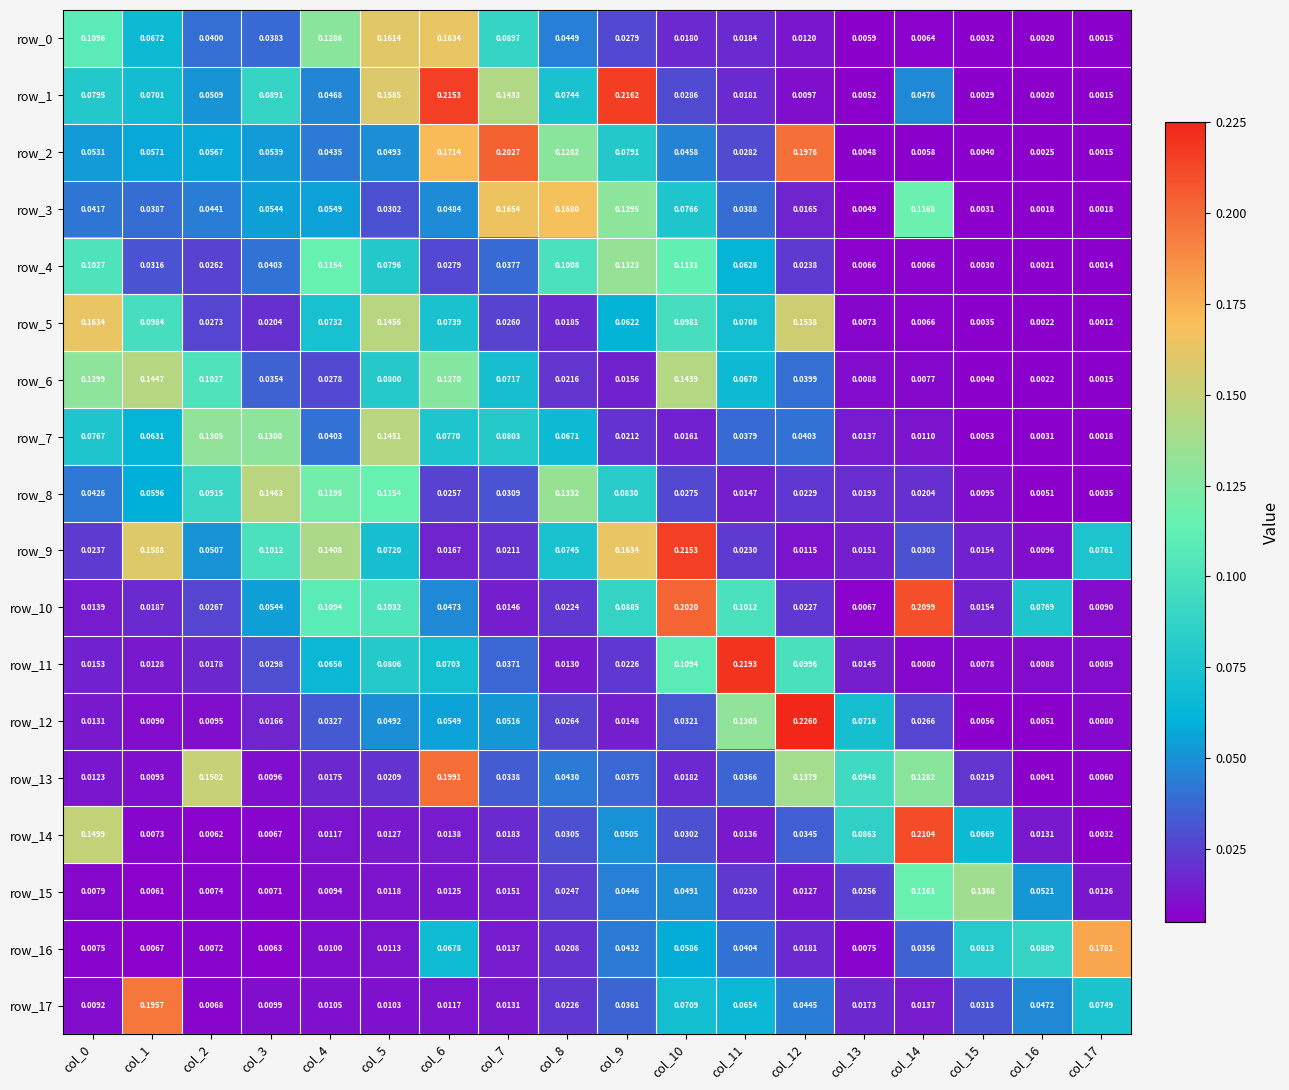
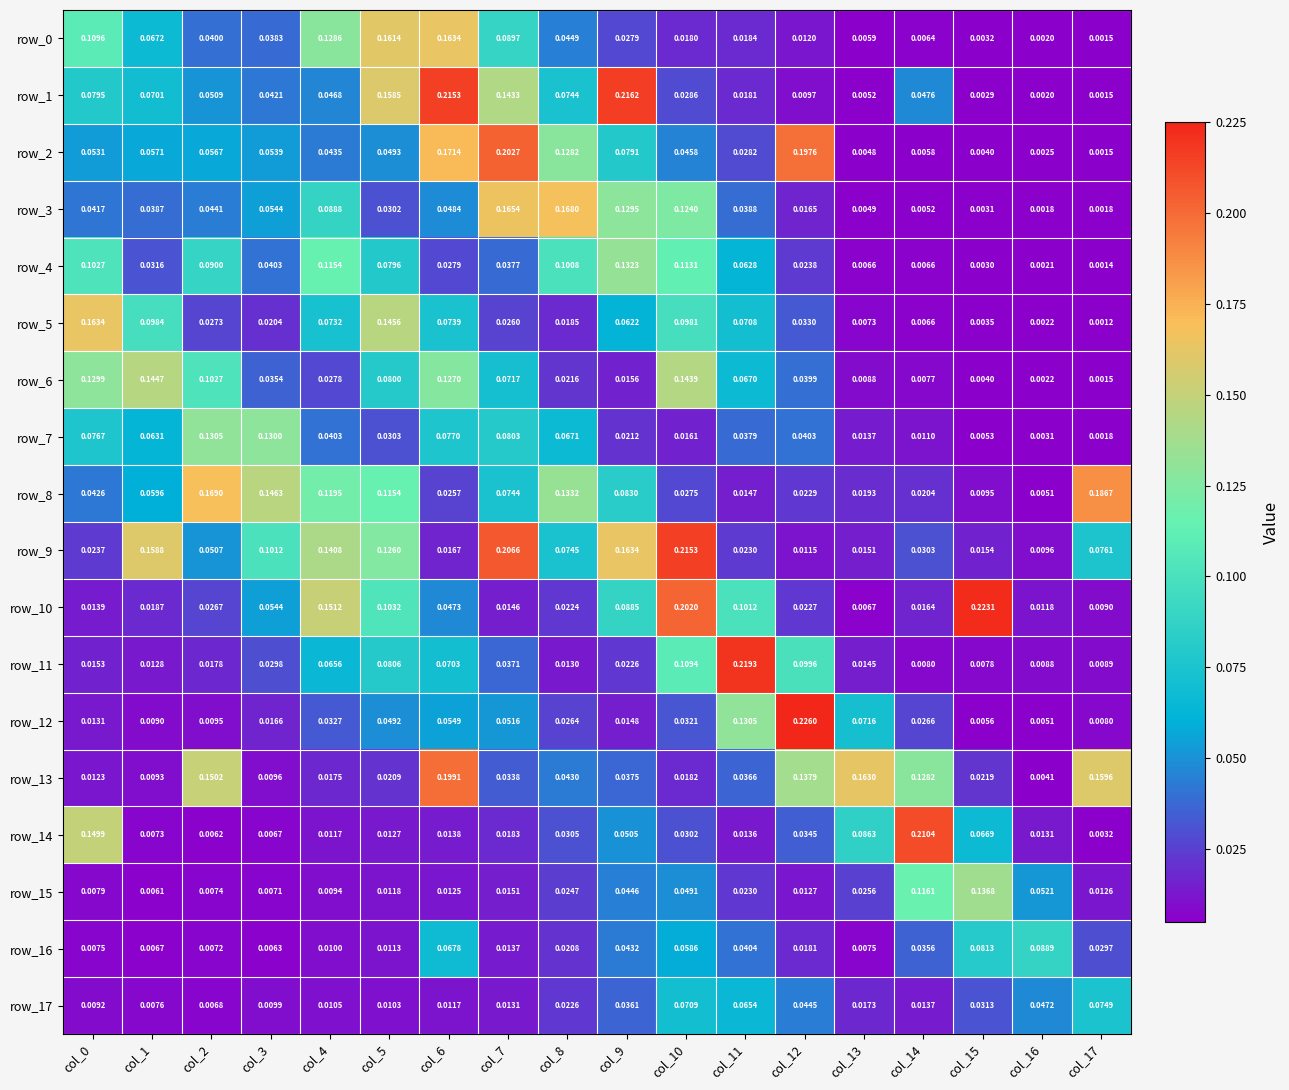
  {
    "row_1": {
      "col_0": 0.0795,
      "col_1": 0.0701,
      "col_2": 0.0509,
-     "col_3": 0.0891,
+     "col_3": 0.0421,
      "col_4": 0.0468,
      "col_5": 0.1585,
      "col_6": 0.2153,
      "col_7": 0.1433,
      "col_8": 0.0744,
      "col_9": 0.2162,
      "col_10": 0.0286,
      "col_11": 0.0181,
      "col_12": 0.0097,
      "col_13": 0.0052,
      "col_14": 0.0476,
      "col_15": 0.0029,
      "col_16": 0.0020,
      "col_17": 0.0015
    },
    "row_3": {
      "col_0": 0.0417,
      "col_1": 0.0387,
      "col_2": 0.0441,
      "col_3": 0.0544,
-     "col_4": 0.0549,
+     "col_4": 0.0888,
      "col_5": 0.0302,
      "col_6": 0.0484,
      "col_7": 0.1654,
      "col_8": 0.1680,
      "col_9": 0.1295,
-     "col_10": 0.0766,
+     "col_10": 0.1240,
      "col_11": 0.0388,
      "col_12": 0.0165,
      "col_13": 0.0049,
-     "col_14": 0.1168,
+     "col_14": 0.0052,
      "col_15": 0.0031,
      "col_16": 0.0018,
      "col_17": 0.0018
    },
    "row_4": {
      "col_0": 0.1027,
      "col_1": 0.0316,
-     "col_2": 0.0262,
+     "col_2": 0.0900,
      "col_3": 0.0403,
      "col_4": 0.1154,
      "col_5": 0.0796,
      "col_6": 0.0279,
      "col_7": 0.0377,
      "col_8": 0.1008,
      "col_9": 0.1323,
      "col_10": 0.1131,
      "col_11": 0.0628,
      "col_12": 0.0238,
      "col_13": 0.0066,
      "col_14": 0.0066,
      "col_15": 0.0030,
      "col_16": 0.0021,
      "col_17": 0.0014
    },
    "row_5": {
      "col_0": 0.1634,
      "col_1": 0.0984,
      "col_2": 0.0273,
      "col_3": 0.0204,
      "col_4": 0.0732,
      "col_5": 0.1456,
      "col_6": 0.0739,
      "col_7": 0.0260,
      "col_8": 0.0185,
      "col_9": 0.0622,
      "col_10": 0.0981,
      "col_11": 0.0708,
-     "col_12": 0.1538,
+     "col_12": 0.0330,
      "col_13": 0.0073,
      "col_14": 0.0066,
      "col_15": 0.0035,
      "col_16": 0.0022,
      "col_17": 0.0012
    },
    "row_7": {
      "col_0": 0.0767,
      "col_1": 0.0631,
      "col_2": 0.1305,
      "col_3": 0.1300,
      "col_4": 0.0403,
-     "col_5": 0.1451,
+     "col_5": 0.0303,
      "col_6": 0.0770,
      "col_7": 0.0803,
      "col_8": 0.0671,
      "col_9": 0.0212,
      "col_10": 0.0161,
      "col_11": 0.0379,
      "col_12": 0.0403,
      "col_13": 0.0137,
      "col_14": 0.0110,
      "col_15": 0.0053,
      "col_16": 0.0031,
      "col_17": 0.0018
    },
    "row_8": {
      "col_0": 0.0426,
      "col_1": 0.0596,
-     "col_2": 0.0915,
+     "col_2": 0.1690,
      "col_3": 0.1463,
      "col_4": 0.1195,
      "col_5": 0.1154,
      "col_6": 0.0257,
-     "col_7": 0.0309,
+     "col_7": 0.0744,
      "col_8": 0.1332,
      "col_9": 0.0830,
      "col_10": 0.0275,
      "col_11": 0.0147,
      "col_12": 0.0229,
      "col_13": 0.0193,
      "col_14": 0.0204,
      "col_15": 0.0095,
      "col_16": 0.0051,
-     "col_17": 0.0035
+     "col_17": 0.1867
    },
    "row_9": {
      "col_0": 0.0237,
      "col_1": 0.1588,
      "col_2": 0.0507,
      "col_3": 0.1012,
      "col_4": 0.1408,
-     "col_5": 0.0720,
+     "col_5": 0.1260,
      "col_6": 0.0167,
-     "col_7": 0.0211,
+     "col_7": 0.2066,
      "col_8": 0.0745,
      "col_9": 0.1634,
      "col_10": 0.2153,
      "col_11": 0.0230,
      "col_12": 0.0115,
      "col_13": 0.0151,
      "col_14": 0.0303,
      "col_15": 0.0154,
      "col_16": 0.0096,
      "col_17": 0.0761
    },
    "row_10": {
      "col_0": 0.0139,
      "col_1": 0.0187,
      "col_2": 0.0267,
      "col_3": 0.0544,
-     "col_4": 0.1094,
+     "col_4": 0.1512,
      "col_5": 0.1032,
      "col_6": 0.0473,
      "col_7": 0.0146,
      "col_8": 0.0224,
      "col_9": 0.0885,
      "col_10": 0.2020,
      "col_11": 0.1012,
      "col_12": 0.0227,
      "col_13": 0.0067,
-     "col_14": 0.2099,
-     "col_15": 0.0154,
-     "col_16": 0.0769,
+     "col_14": 0.0164,
+     "col_15": 0.2231,
+     "col_16": 0.0118,
      "col_17": 0.0090
    },
    "row_13": {
      "col_0": 0.0123,
      "col_1": 0.0093,
      "col_2": 0.1502,
      "col_3": 0.0096,
      "col_4": 0.0175,
      "col_5": 0.0209,
      "col_6": 0.1991,
      "col_7": 0.0338,
      "col_8": 0.0430,
      "col_9": 0.0375,
      "col_10": 0.0182,
      "col_11": 0.0366,
      "col_12": 0.1379,
-     "col_13": 0.0948,
+     "col_13": 0.1630,
      "col_14": 0.1282,
      "col_15": 0.0219,
      "col_16": 0.0041,
-     "col_17": 0.0060
+     "col_17": 0.1596
    },
    "row_16": {
      "col_0": 0.0075,
      "col_1": 0.0067,
      "col_2": 0.0072,
      "col_3": 0.0063,
      "col_4": 0.0100,
      "col_5": 0.0113,
      "col_6": 0.0678,
      "col_7": 0.0137,
      "col_8": 0.0208,
      "col_9": 0.0432,
      "col_10": 0.0586,
      "col_11": 0.0404,
      "col_12": 0.0181,
      "col_13": 0.0075,
      "col_14": 0.0356,
      "col_15": 0.0813,
      "col_16": 0.0889,
-     "col_17": 0.1781
+     "col_17": 0.0297
    },
    "row_17": {
      "col_0": 0.0092,
-     "col_1": 0.1957,
+     "col_1": 0.0076,
      "col_2": 0.0068,
      "col_3": 0.0099,
      "col_4": 0.0105,
      "col_5": 0.0103,
      "col_6": 0.0117,
      "col_7": 0.0131,
      "col_8": 0.0226,
      "col_9": 0.0361,
      "col_10": 0.0709,
      "col_11": 0.0654,
      "col_12": 0.0445,
      "col_13": 0.0173,
      "col_14": 0.0137,
      "col_15": 0.0313,
      "col_16": 0.0472,
      "col_17": 0.0749
    }
  }
